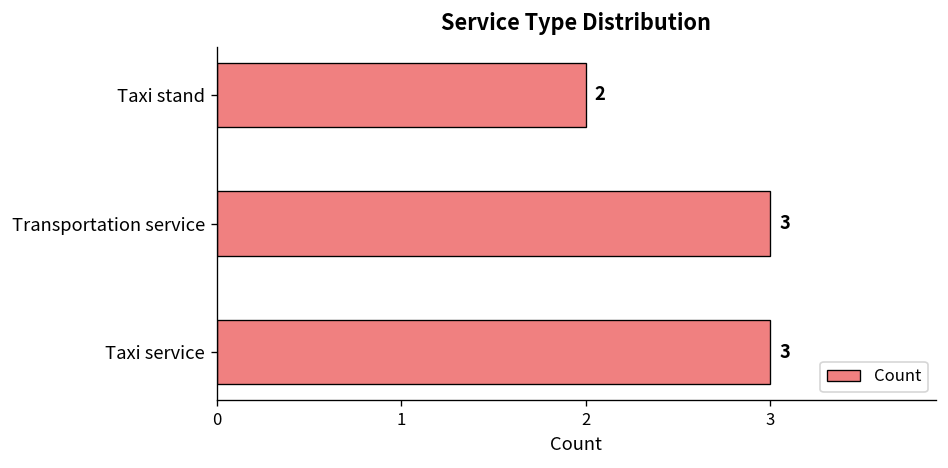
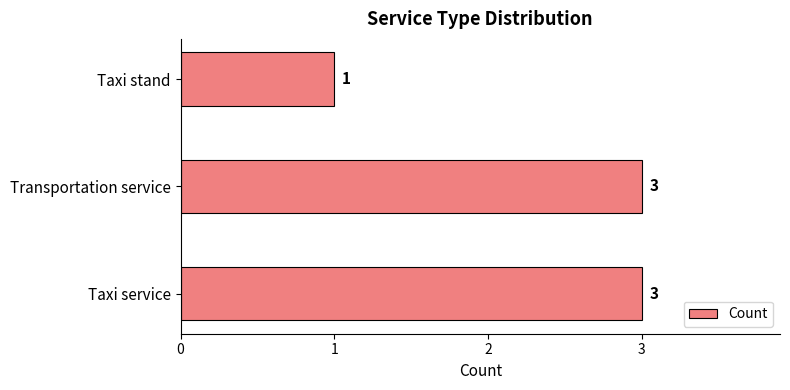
  {
-   "Taxi stand": 2,
+   "Taxi stand": 1,
    "Transportation service": 3,
    "Taxi service": 3
  }
